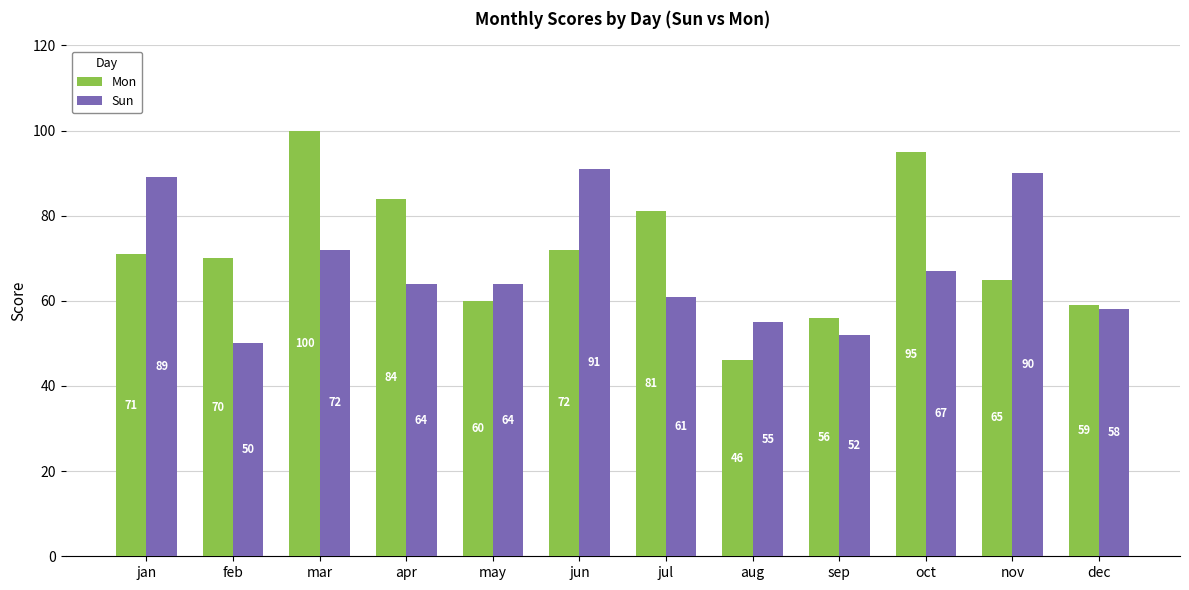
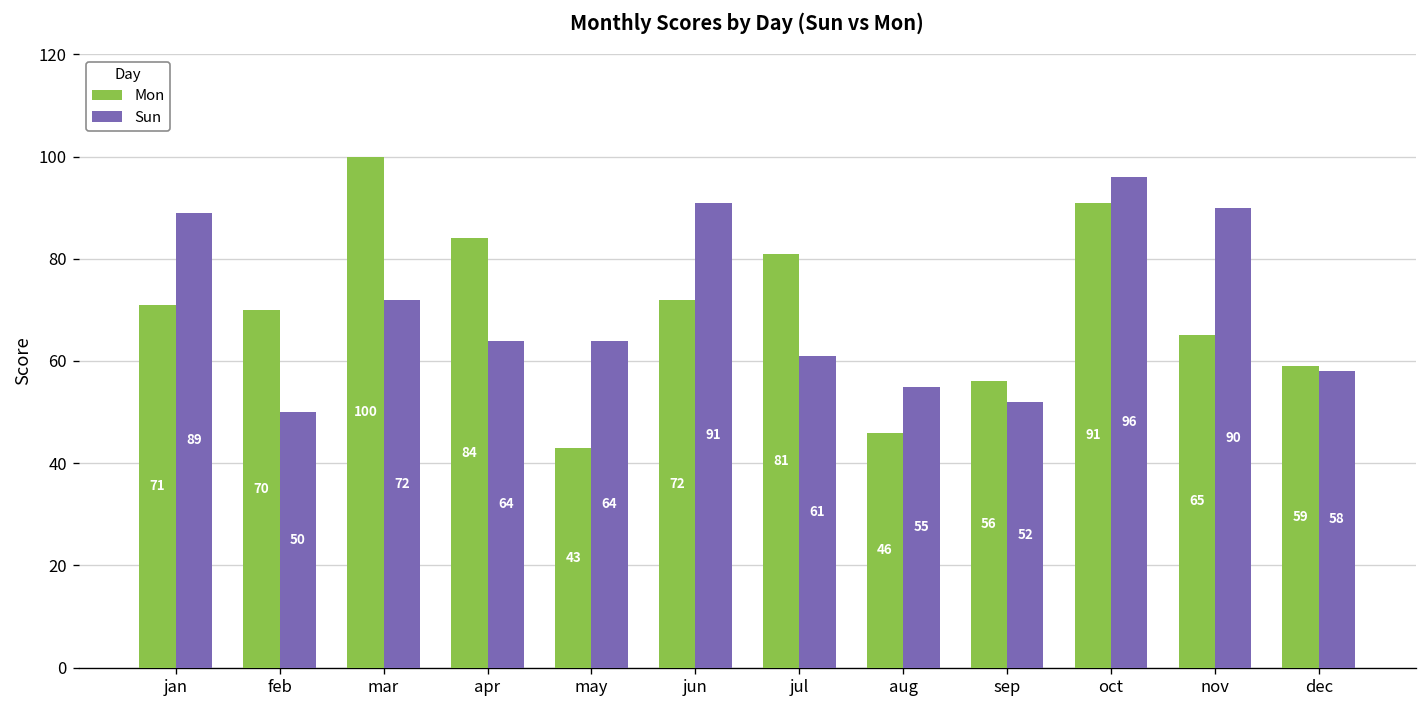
  {
    "Mon": {
      "jan": 71,
      "feb": 70,
      "mar": 100,
      "apr": 84,
-     "may": 60,
+     "may": 43,
      "jun": 72,
      "jul": 81,
      "aug": 46,
      "sep": 56,
-     "oct": 95,
+     "oct": 91,
      "nov": 65,
      "dec": 59
    },
    "Sun": {
      "jan": 89,
      "feb": 50,
      "mar": 72,
      "apr": 64,
      "may": 64,
      "jun": 91,
      "jul": 61,
      "aug": 55,
      "sep": 52,
-     "oct": 67,
+     "oct": 96,
      "nov": 90,
      "dec": 58
    }
  }
